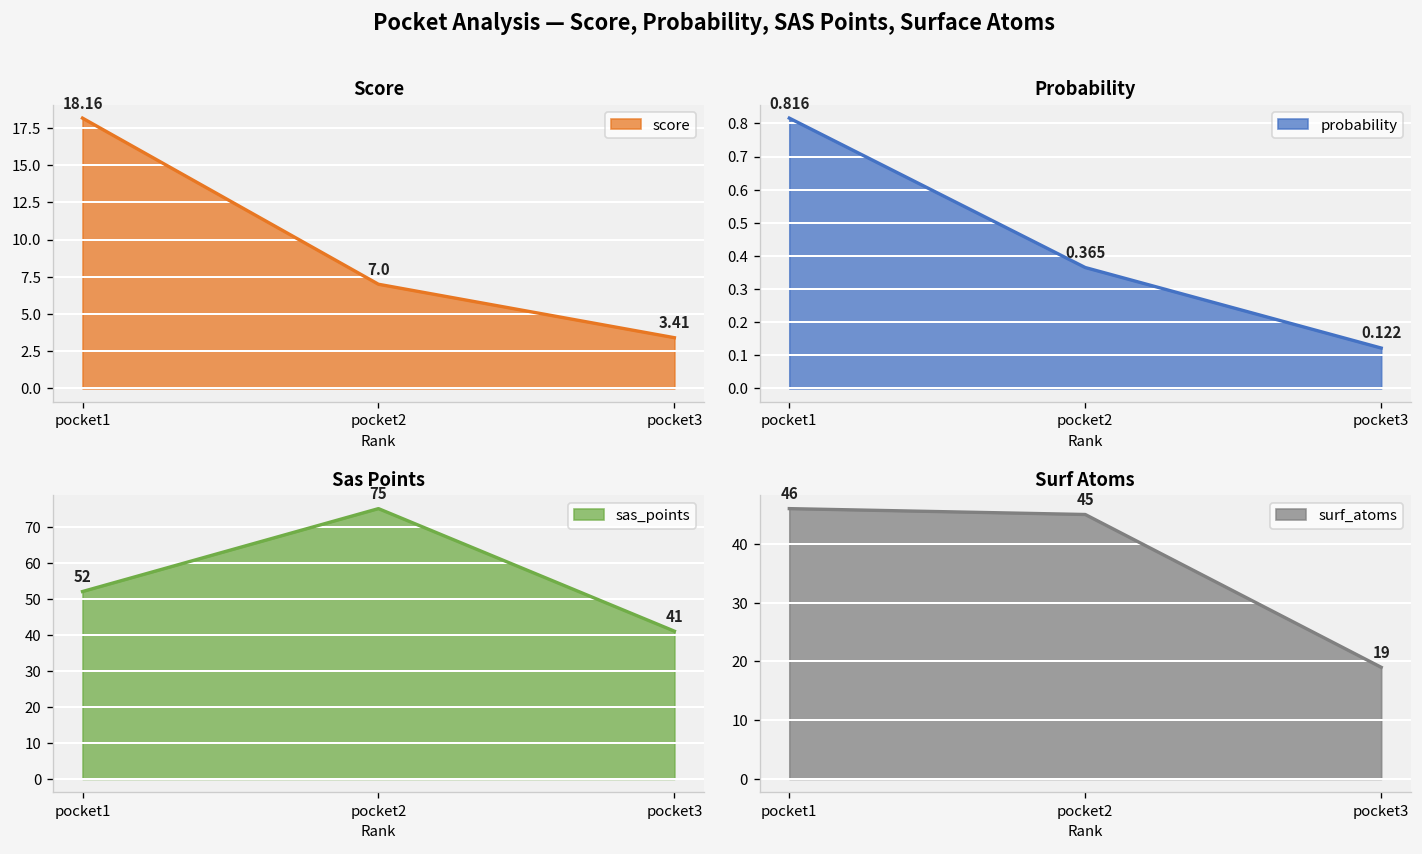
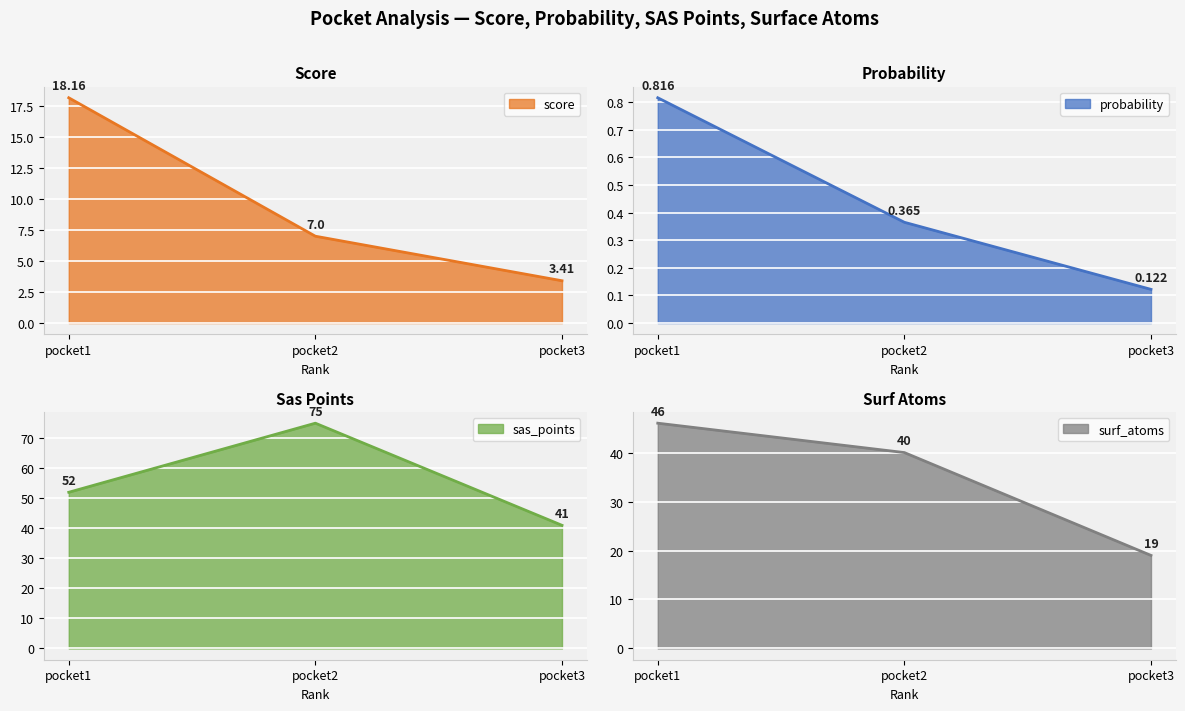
  {
    "Score": {
      "pocket1": 18.16,
      "pocket2": 7.0,
      "pocket3": 3.41
    },
    "Probability": {
      "pocket1": 0.816,
      "pocket2": 0.365,
      "pocket3": 0.122
    },
    "Sas Points": {
      "pocket1": 52,
      "pocket2": 75,
      "pocket3": 41
    },
    "Surf Atoms": {
      "pocket1": 46,
-     "pocket2": 45,
+     "pocket2": 40,
      "pocket3": 19
    }
  }
